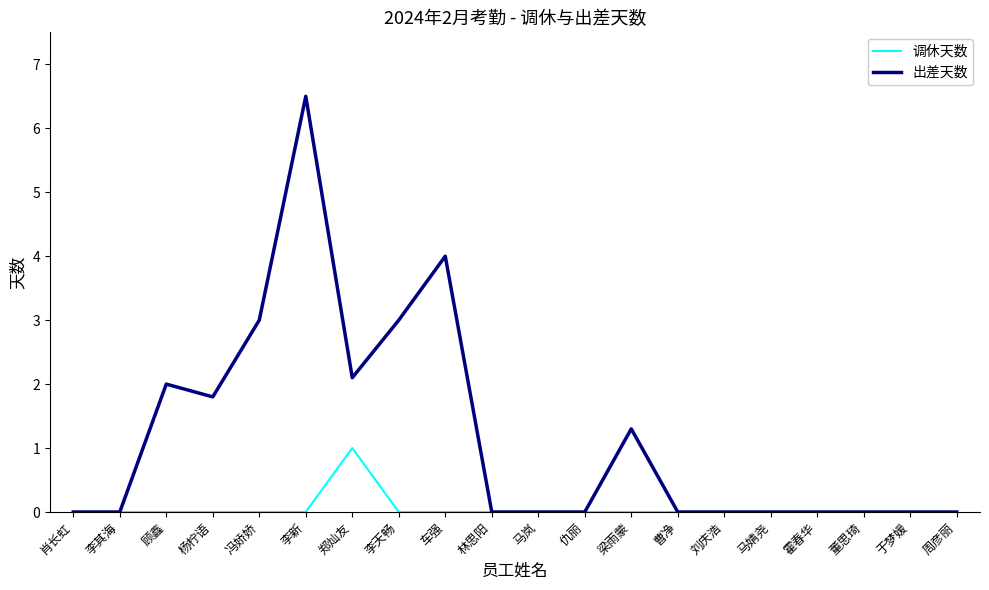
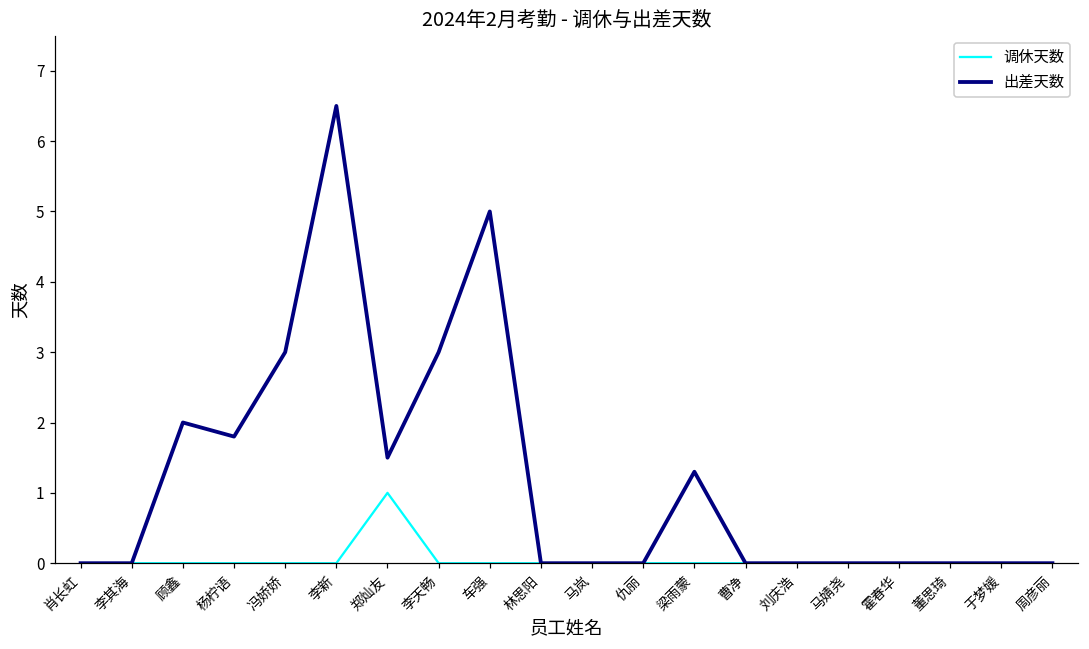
  {
    "调休天数": {
      "顾鑫": 0.0,
      "杨柠语": 0.0,
      "冯娇娇": 0.0,
      "李新": 0.0,
      "郑灿友": 1.0,
      "李天畅": 0.0,
      "车强": 0.0,
      "梁雨蒙": 0.0
    },
    "出差天数": {
      "顾鑫": 2.0,
      "杨柠语": 1.8,
      "冯娇娇": 3.0,
      "李新": 6.5,
-     "郑灿友": 2.1,
+     "郑灿友": 1.5,
      "李天畅": 3.0,
-     "车强": 4,
+     "车强": 5,
      "梁雨蒙": 1.3
    }
  }
